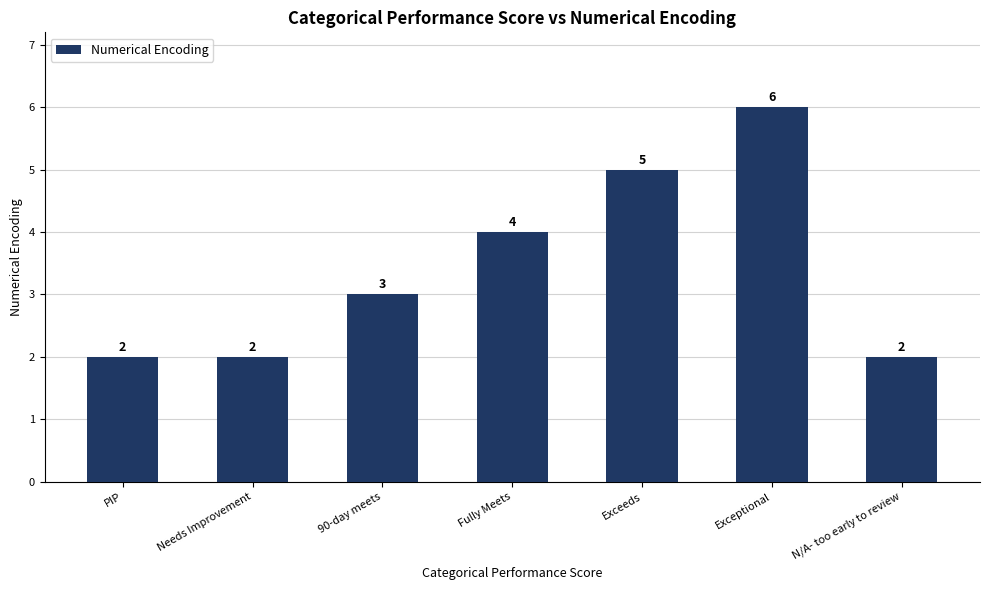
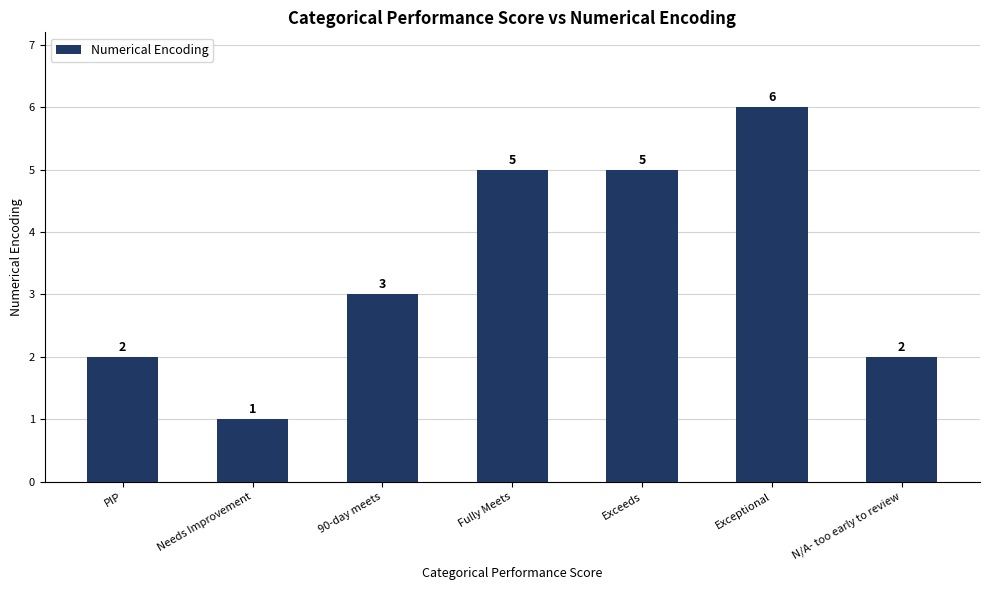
  {
    "PIP": 2,
-   "Needs Improvement": 2,
+   "Needs Improvement": 1,
    "90-day meets": 3,
-   "Fully Meets": 4,
+   "Fully Meets": 5,
    "Exceeds": 5,
    "Exceptional": 6,
    "N/A- too early to review": 2
  }
